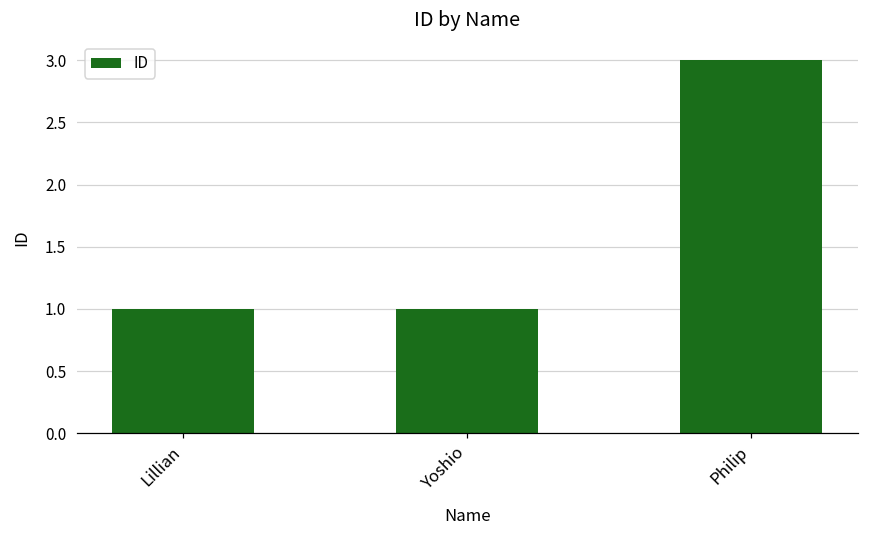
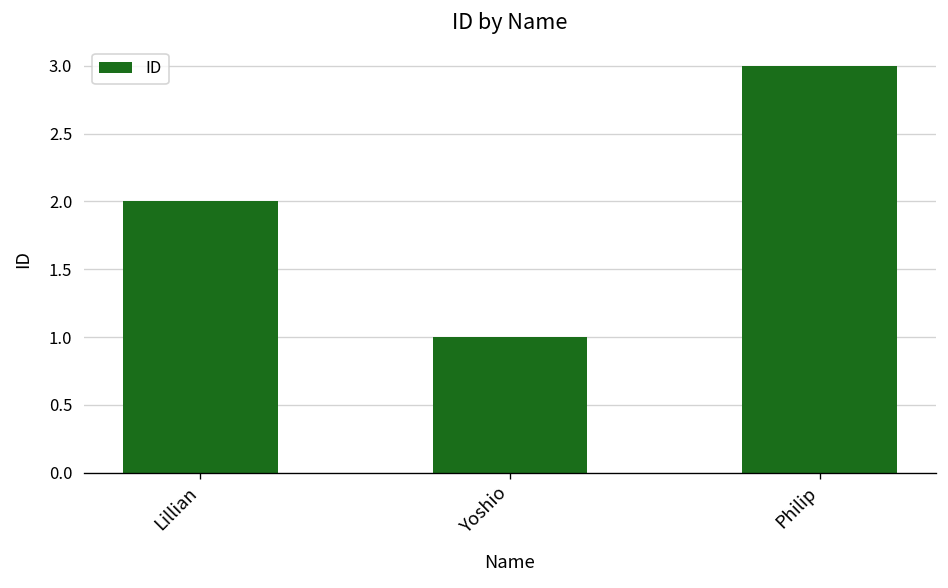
  {
-   "Lillian": 1,
+   "Lillian": 2,
    "Yoshio": 1,
    "Philip": 3
  }
